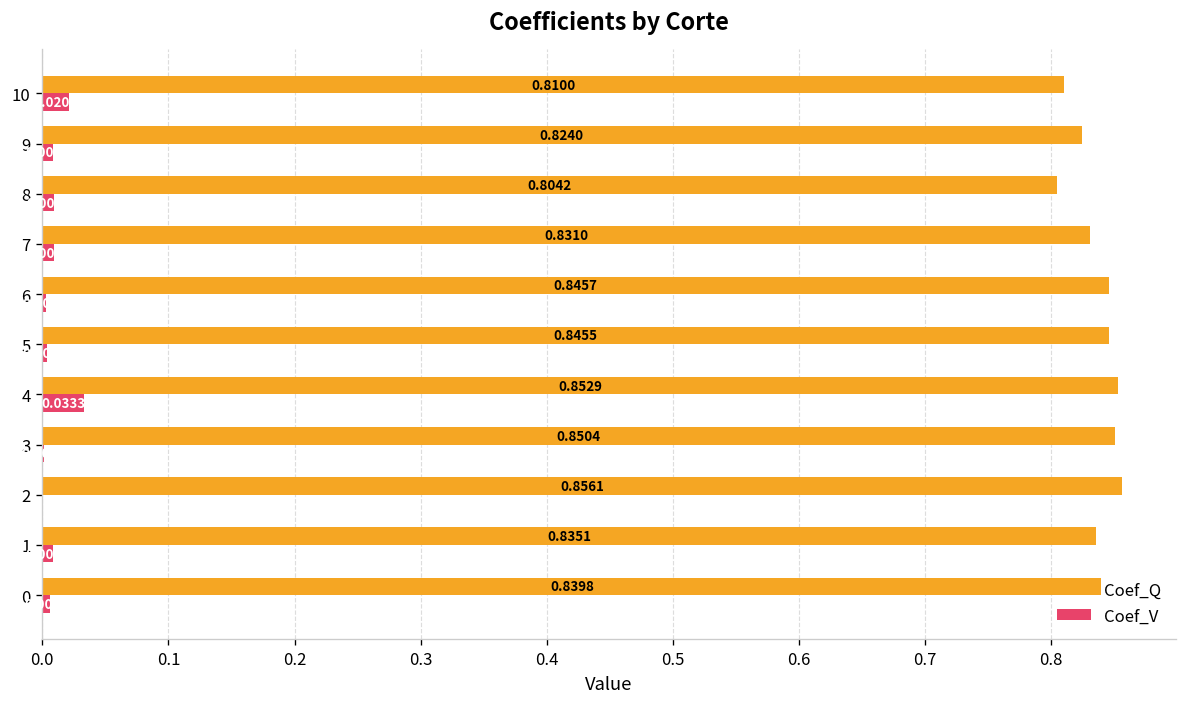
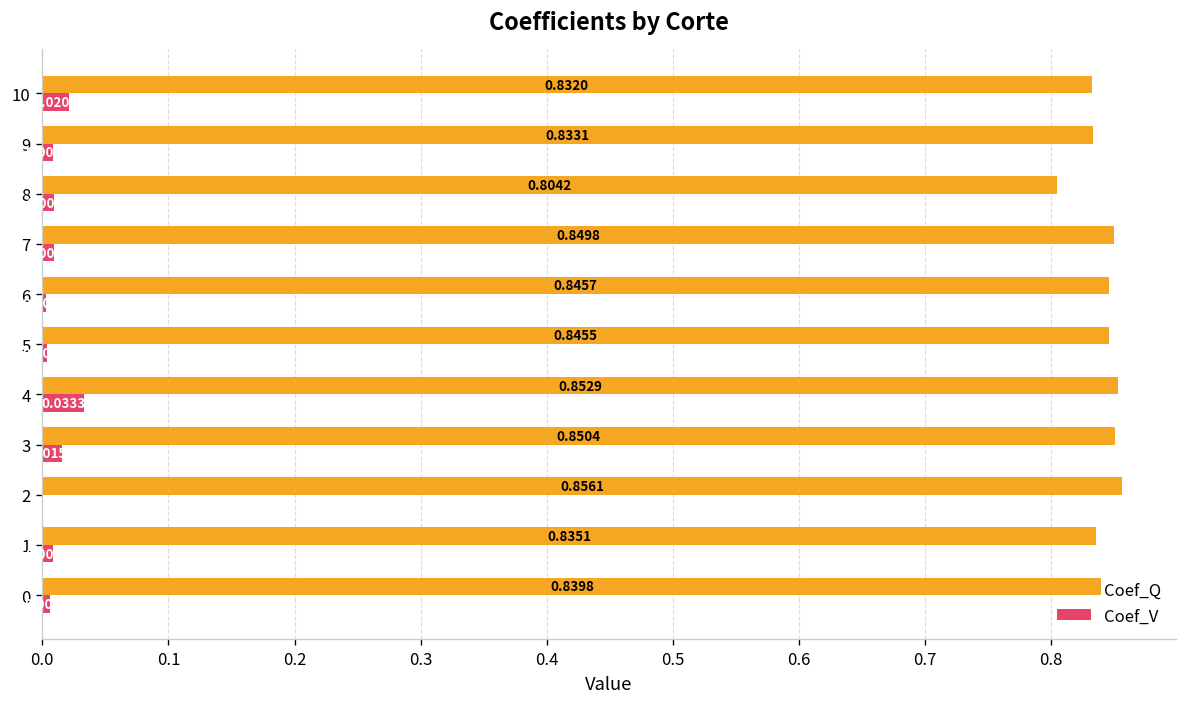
  {
    "Coef_Q": {
-     "10": 0.8100,
-     "9": 0.8240,
+     "10": 0.8320,
+     "9": 0.8331,
      "8": 0.8042,
-     "7": 0.8310,
+     "7": 0.8498,
      "6": 0.8457,
      "5": 0.8455,
      "4": 0.8529,
      "3": 0.8504,
      "2": 0.8561,
      "1": 0.8351,
      "0": 0.8398
    },
    "Coef_V": {
      "9": 0.009,
      "8": 0.009,
      "7": 0.010,
      "6": 0.003,
      "5": 0.003,
-     "3": 0.001,
+     "3": 0.016,
      "2": 0.000,
      "1": 0.008,
      "0": 0.006
    }
  }
